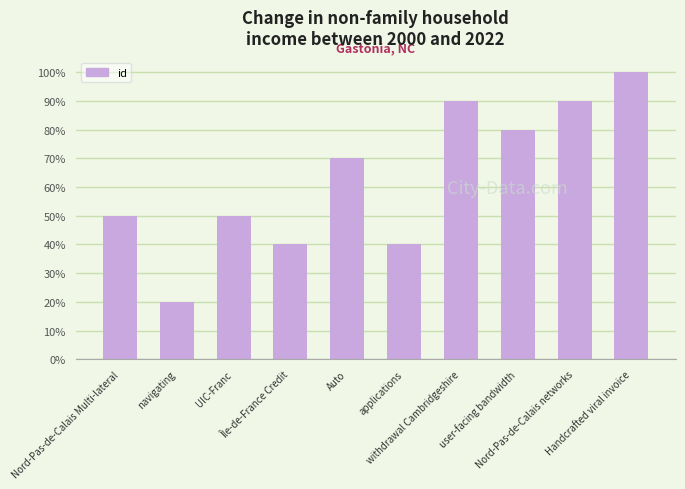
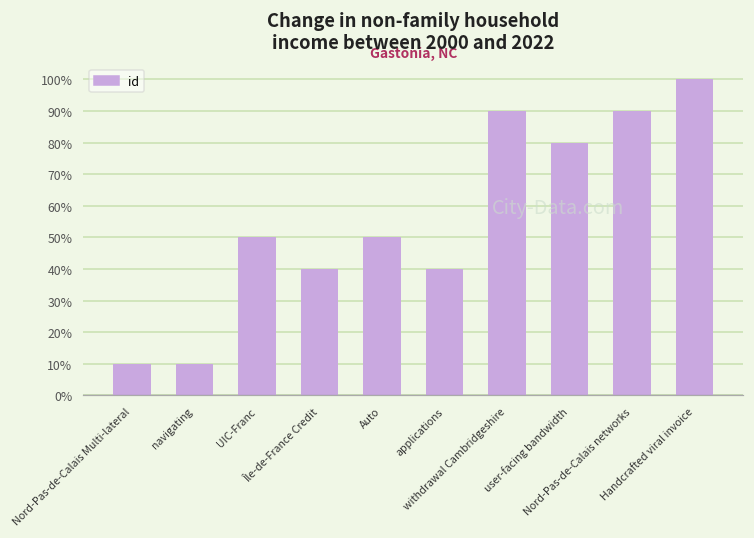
  {
-   "Nord-Pas-de-Calais Multi-lateral": "50%",
-   "navigating": "20%",
+   "Nord-Pas-de-Calais Multi-lateral": "10%",
+   "navigating": "10%",
    "UIC-Franc": "50%",
    "Île-de-France Credit": "40%",
-   "Auto": "70%",
+   "Auto": "50%",
    "applications": "40%",
    "withdrawal Cambridgeshire": "90%",
    "user-facing bandwidth": "80%",
    "Nord-Pas-de-Calais networks": "90%",
    "Handcrafted viral invoice": "100%"
  }
